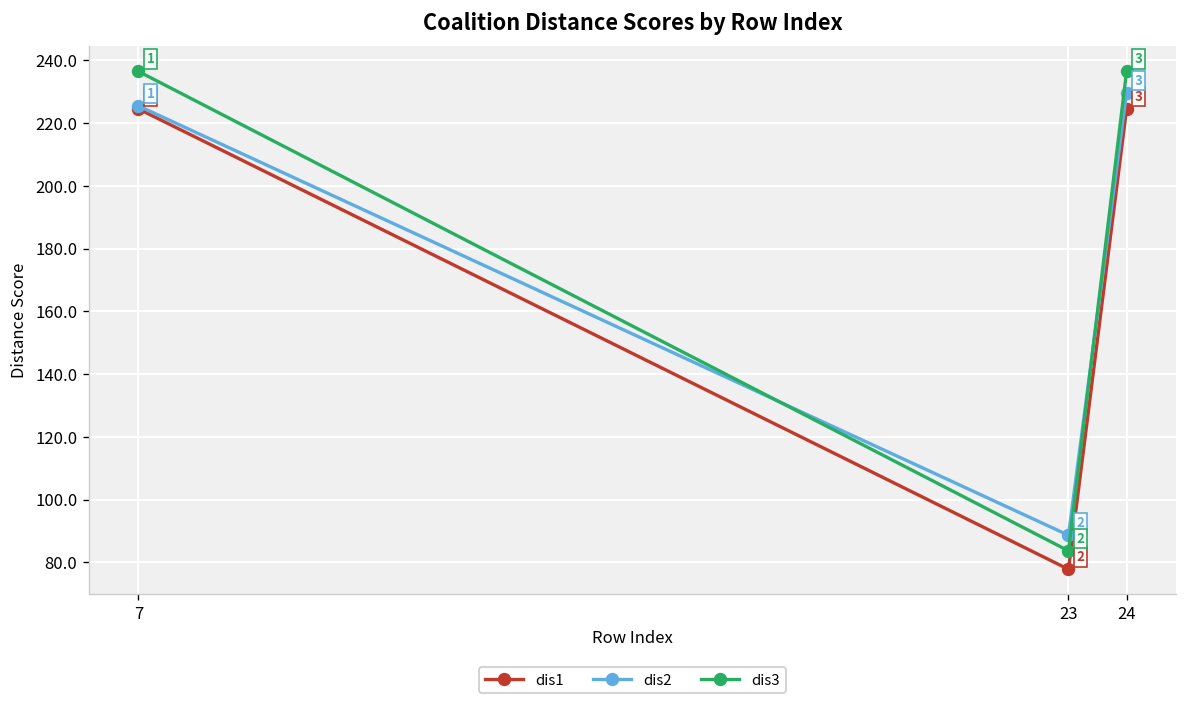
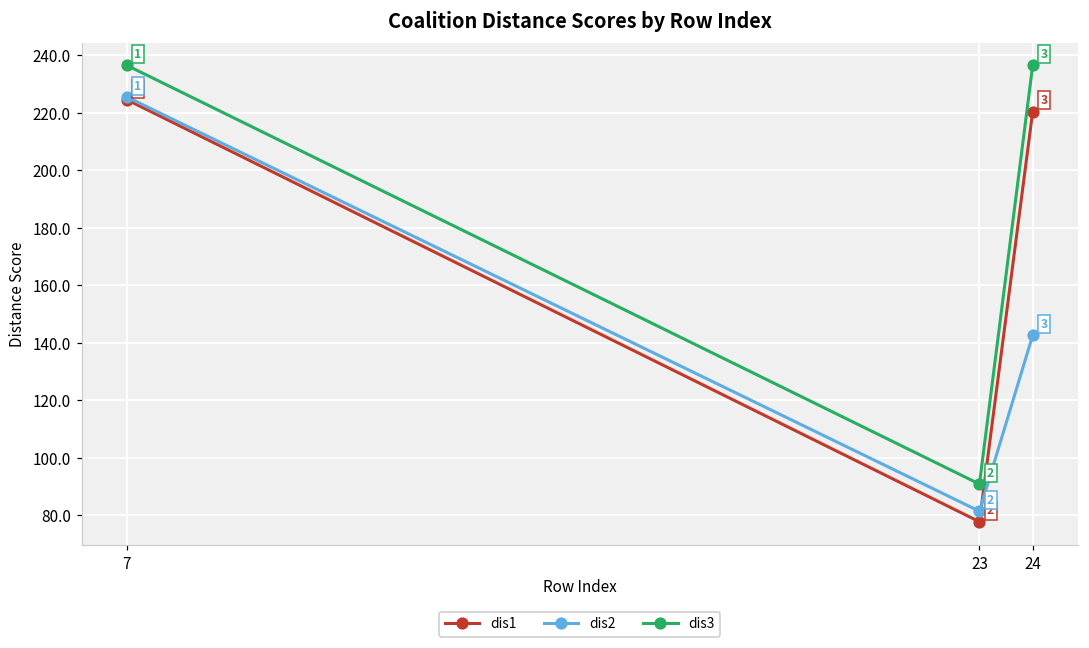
  {
    "dis1": {
      "23": 78,
-     "24": 225
+     "24": 220
    },
    "dis2": {
-     "23": 89,
-     "24": 230
+     "23": 81,
+     "24": 143
    },
    "dis3": {
-     "23": 84
+     "23": 91
    }
  }
